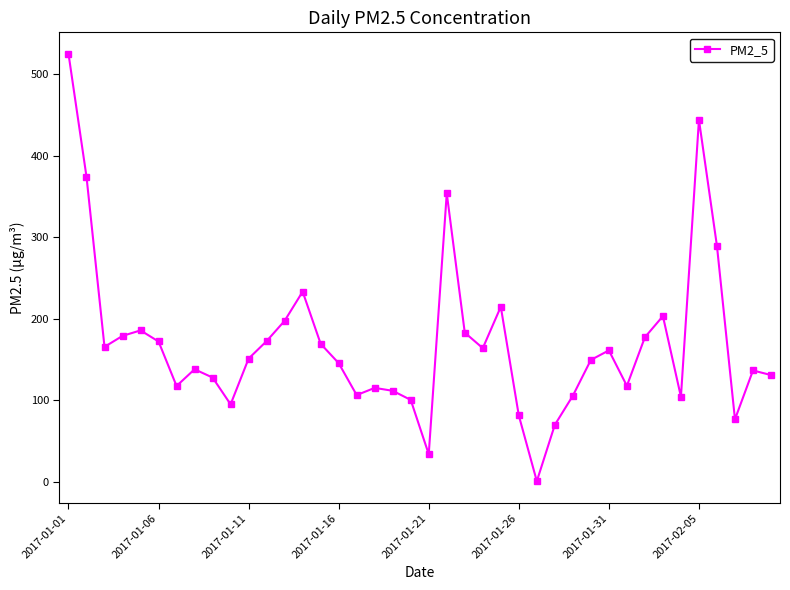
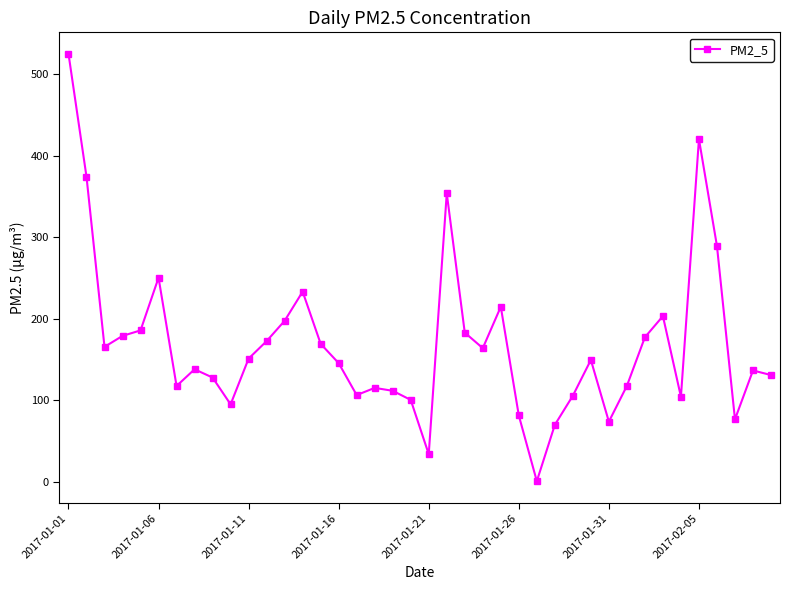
  {
    "2017-01-01": 520,
-   "2017-01-06": 170,
+   "2017-01-06": 250,
    "2017-01-11": 150,
    "2017-01-16": 150,
    "2017-01-21": 30,
    "2017-01-26": 80,
-   "2017-01-31": 160,
-   "2017-02-05": 440
+   "2017-01-31": 70,
+   "2017-02-05": 420
  }
